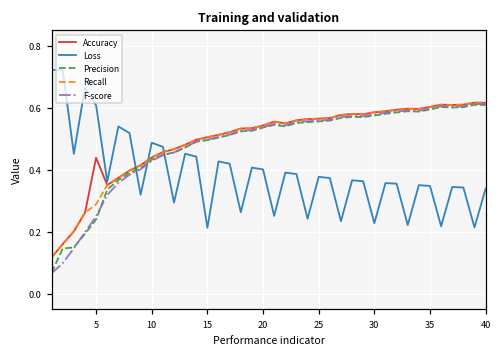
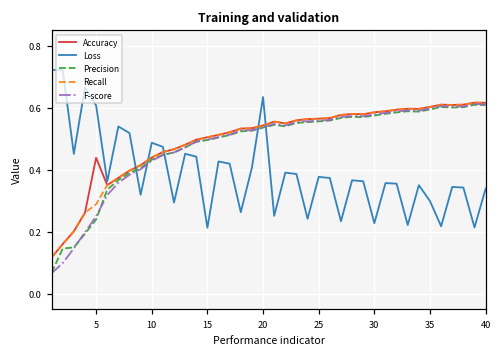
  {
    "Accuracy": {
      "5": 0.44
    },
    "Loss": {
      "5": 0.61,
      "10": 0.49,
      "15": 0.21,
-     "20": 0.40,
+     "20": 0.64,
      "25": 0.38,
      "30": 0.23,
-     "35": 0.35,
+     "35": 0.30,
      "40": 0.34
    },
    "Precision": {
      "5": 0.24
    },
    "Recall": {
      "5": 0.29
    },
    "F-score": {
      "5": 0.25
    }
  }
